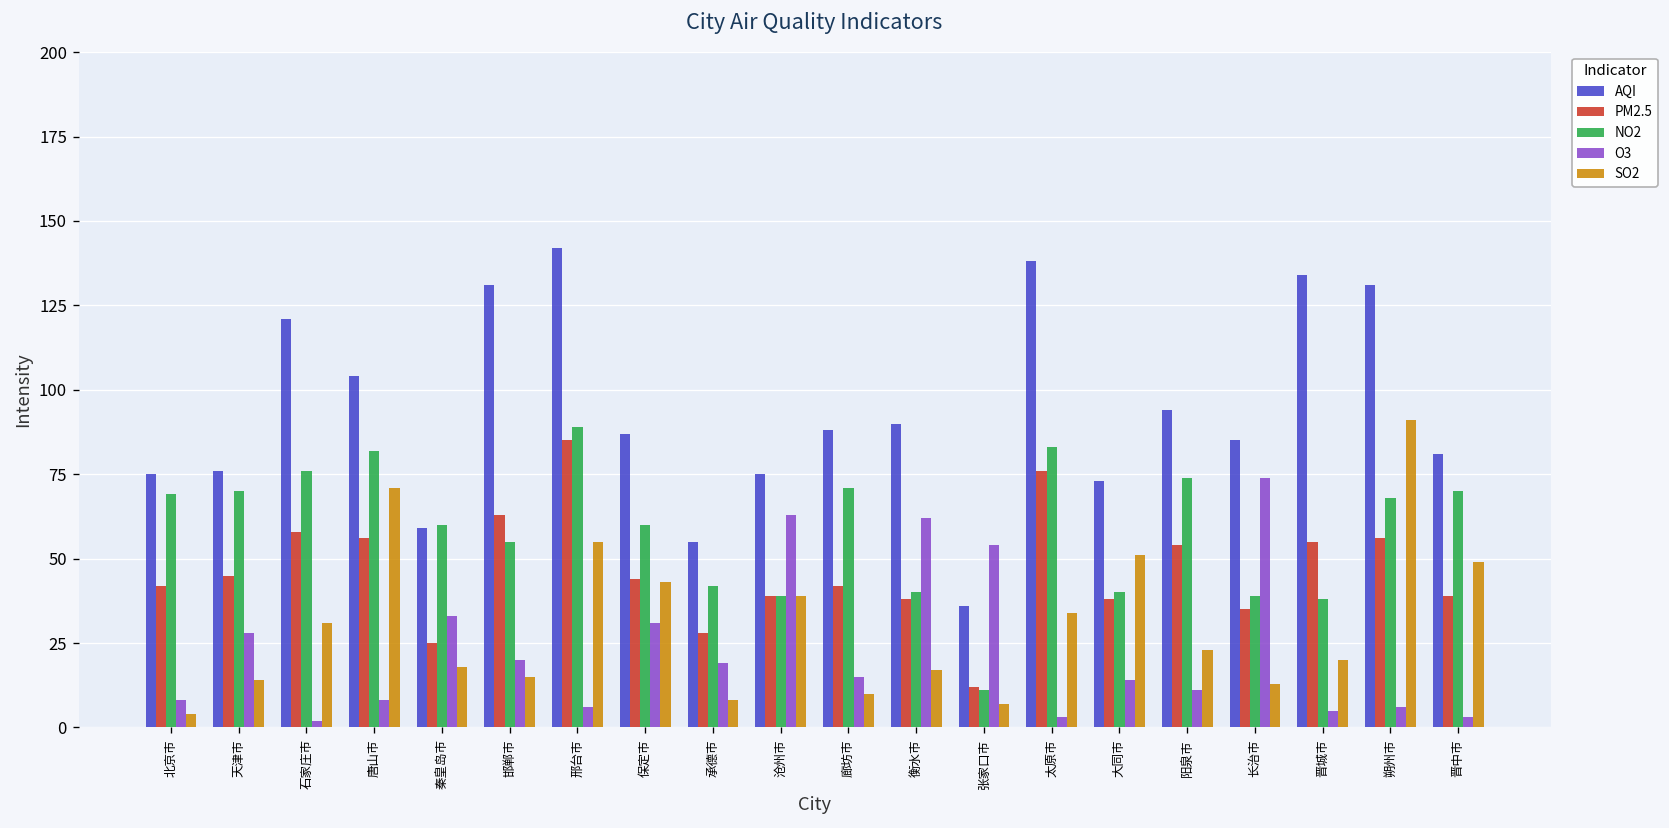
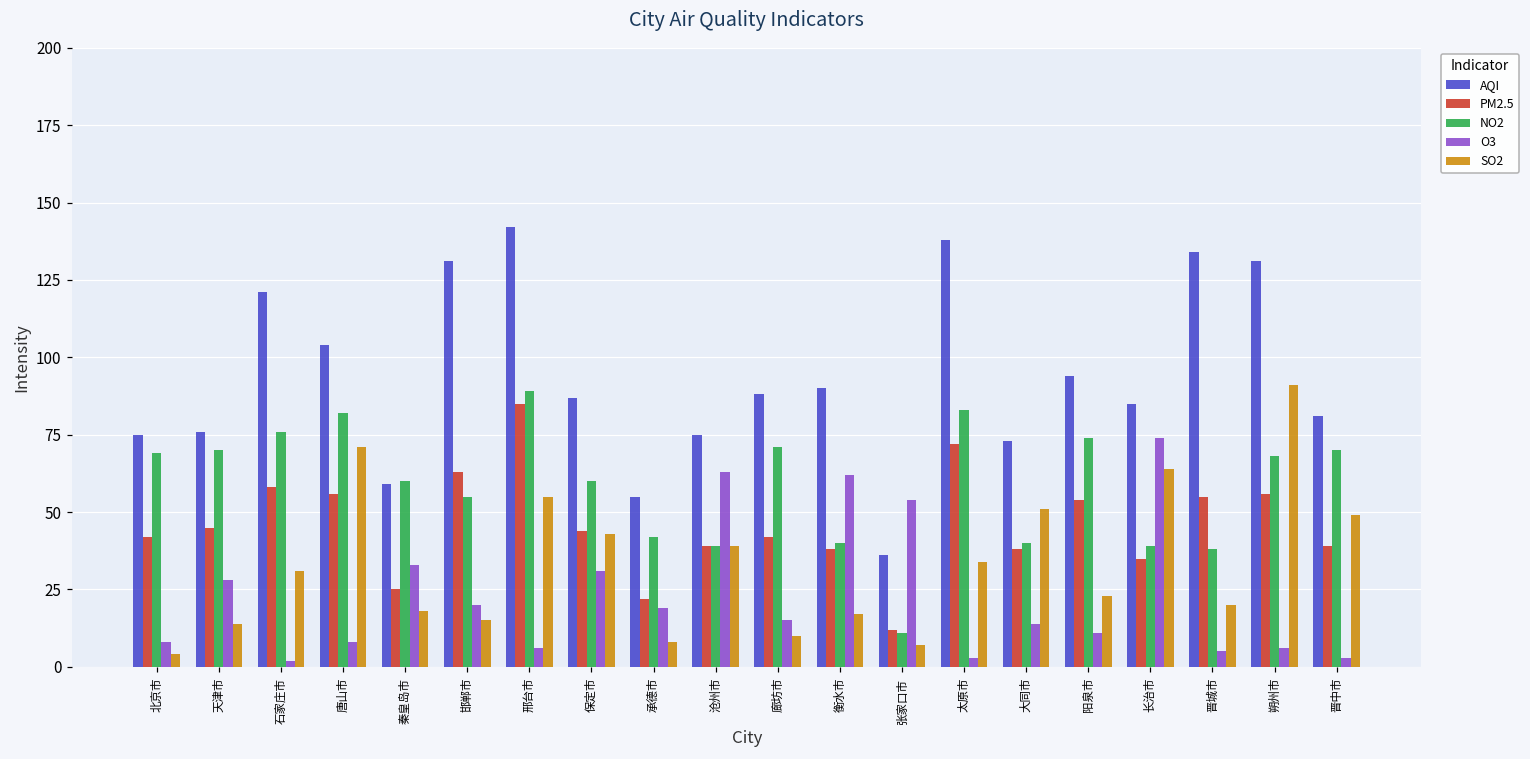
  {
    "AQI": {
      "北京市": 75,
      "天津市": 76,
      "石家庄市": 121,
      "唐山市": 104,
      "秦皇岛市": 59,
      "邯郸市": 131,
      "邢台市": 142,
      "保定市": 87,
      "承德市": 55,
      "沧州市": 75,
      "廊坊市": 88,
      "衡水市": 90,
      "张家口市": 36,
      "太原市": 138,
      "大同市": 73,
      "阳泉市": 94,
      "长治市": 85,
      "晋城市": 134,
      "朔州市": 131,
      "晋中市": 81
    },
    "PM2.5": {
      "北京市": 42,
      "天津市": 45,
      "石家庄市": 58,
      "唐山市": 56,
      "秦皇岛市": 25,
      "邯郸市": 63,
      "邢台市": 85,
      "保定市": 44,
-     "承德市": 28,
+     "承德市": 22,
      "沧州市": 39,
      "廊坊市": 42,
      "衡水市": 38,
      "张家口市": 12,
-     "太原市": 76,
+     "太原市": 72,
      "大同市": 38,
      "阳泉市": 54,
      "长治市": 35,
      "晋城市": 55,
      "朔州市": 56,
      "晋中市": 39
    },
    "NO2": {
      "北京市": 69,
      "天津市": 70,
      "石家庄市": 76,
      "唐山市": 82,
      "秦皇岛市": 60,
      "邯郸市": 55,
      "邢台市": 89,
      "保定市": 60,
      "承德市": 42,
      "沧州市": 39,
      "廊坊市": 71,
      "衡水市": 40,
      "张家口市": 11,
      "太原市": 83,
      "大同市": 40,
      "阳泉市": 74,
      "长治市": 39,
      "晋城市": 38,
      "朔州市": 68,
      "晋中市": 70
    },
    "O3": {
      "北京市": 8,
      "天津市": 28,
      "石家庄市": 2,
      "唐山市": 8,
      "秦皇岛市": 33,
      "邯郸市": 20,
      "邢台市": 6,
      "保定市": 31,
      "承德市": 19,
      "沧州市": 63,
      "廊坊市": 15,
      "衡水市": 62,
      "张家口市": 54,
      "太原市": 3,
      "大同市": 14,
      "阳泉市": 11,
      "长治市": 74,
      "晋城市": 5,
      "朔州市": 6,
      "晋中市": 3
    },
    "SO2": {
      "北京市": 4,
      "天津市": 14,
      "石家庄市": 31,
      "唐山市": 71,
      "秦皇岛市": 18,
      "邯郸市": 15,
      "邢台市": 55,
      "保定市": 43,
      "承德市": 8,
      "沧州市": 39,
      "廊坊市": 10,
      "衡水市": 17,
      "张家口市": 7,
      "太原市": 34,
      "大同市": 51,
      "阳泉市": 23,
-     "长治市": 13,
+     "长治市": 64,
      "晋城市": 20,
      "朔州市": 91,
      "晋中市": 49
    }
  }
